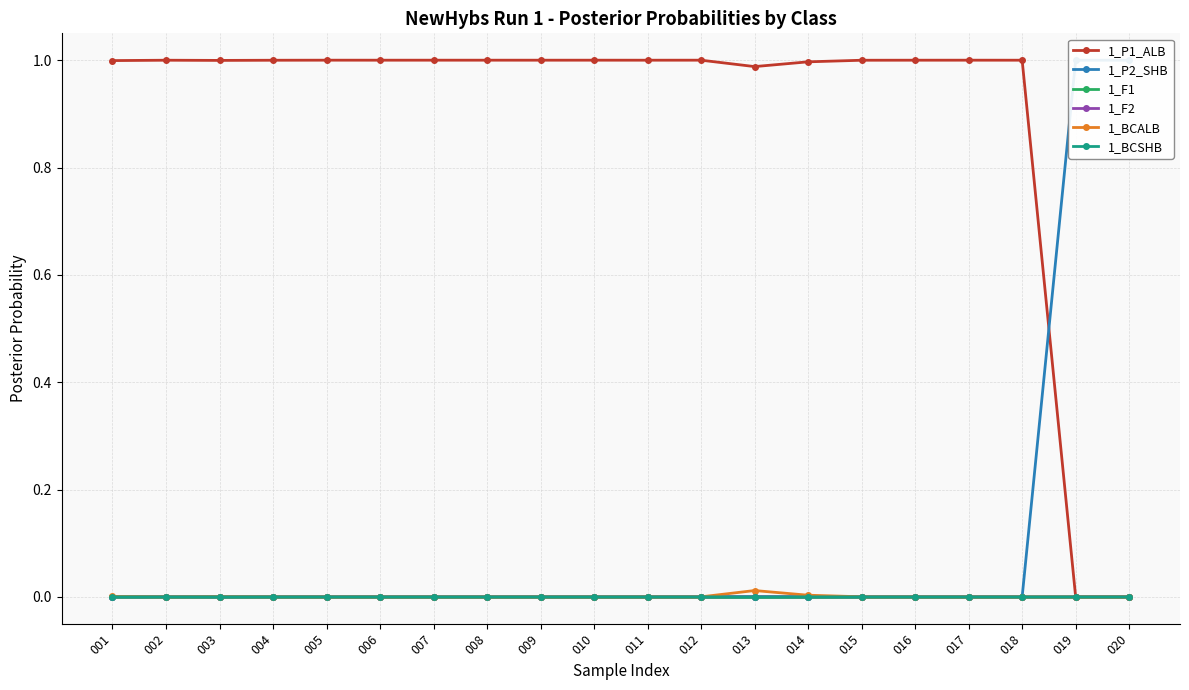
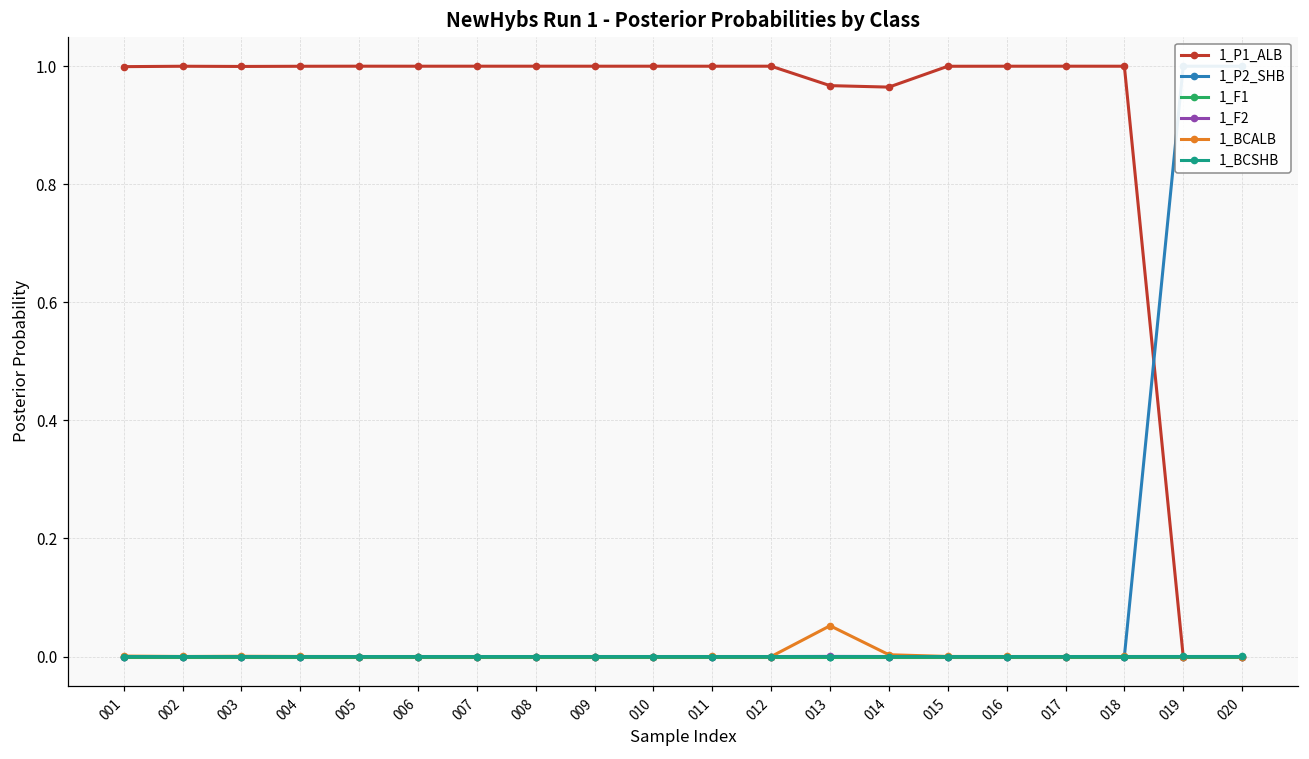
  {
    "1_P1_ALB": {
      "001": 1.00,
      "002": 1.00,
      "003": 1.00,
      "004": 1.00,
      "005": 1.00,
      "006": 1.00,
      "007": 1.00,
      "008": 1.00,
      "009": 1.00,
      "010": 1.00,
      "011": 1.00,
      "012": 1.00,
-     "013": 0.99,
-     "014": 1.00,
+     "013": 0.97,
+     "014": 0.96,
      "015": 1.00,
      "016": 1.00,
      "017": 1.00,
      "018": 1.00
    },
    "1_BCALB": {
-     "013": 0.01
+     "013": 0.05
    }
  }
